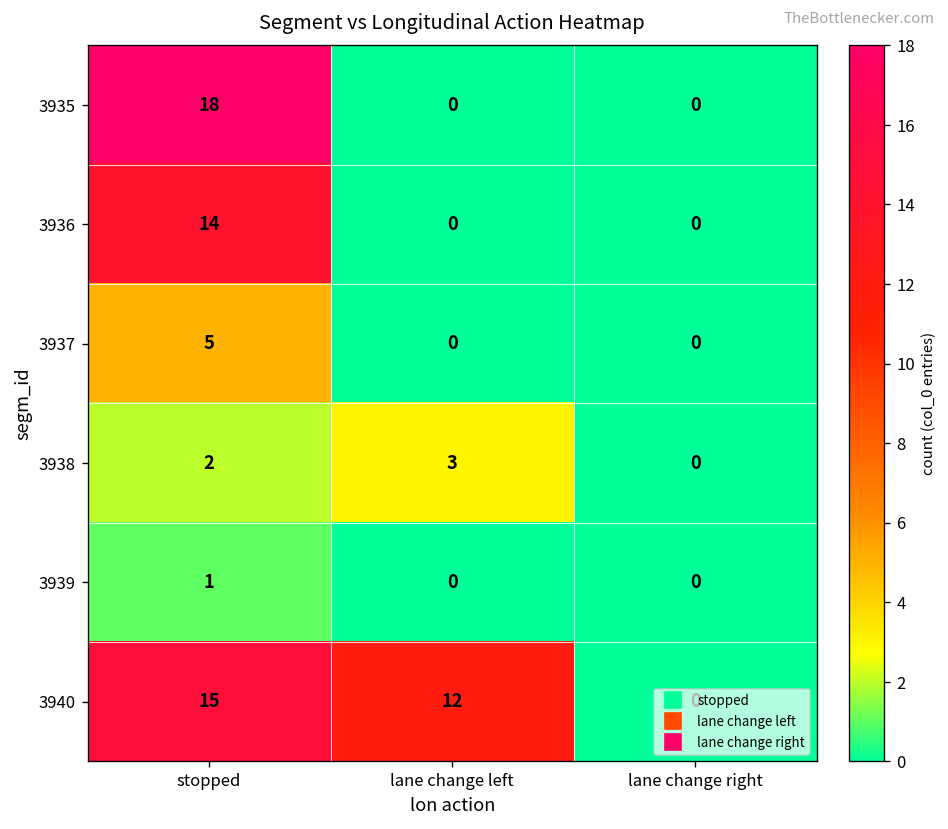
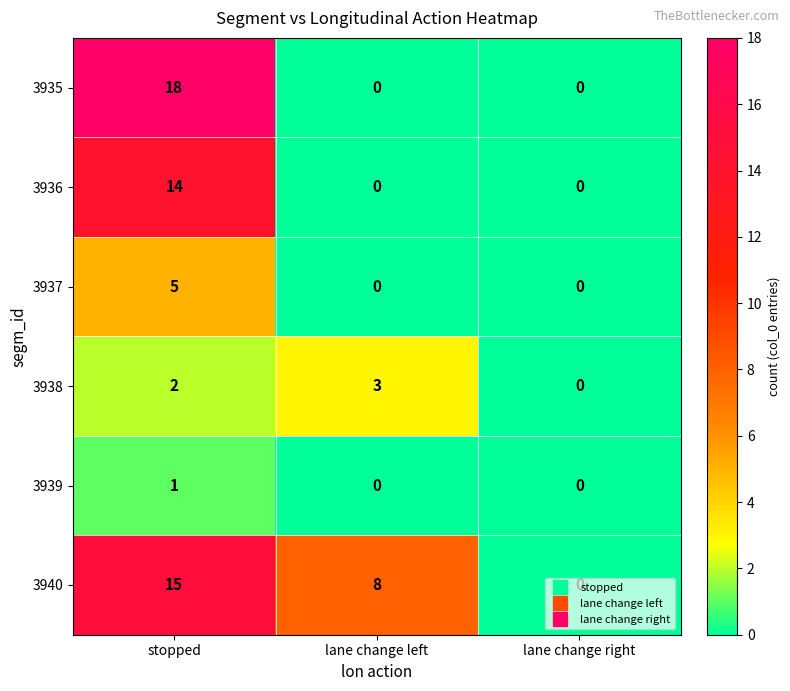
  {
    "3935": {
      "stopped": 18,
      "lane change left": 0,
      "lane change right": 0
    },
    "3936": {
      "stopped": 14,
      "lane change left": 0,
      "lane change right": 0
    },
    "3937": {
      "stopped": 5,
      "lane change left": 0,
      "lane change right": 0
    },
    "3938": {
      "stopped": 2,
      "lane change left": 3,
      "lane change right": 0
    },
    "3939": {
      "stopped": 1,
      "lane change left": 0,
      "lane change right": 0
    },
    "3940": {
      "stopped": 15,
-     "lane change left": 12
+     "lane change left": 8
    }
  }
